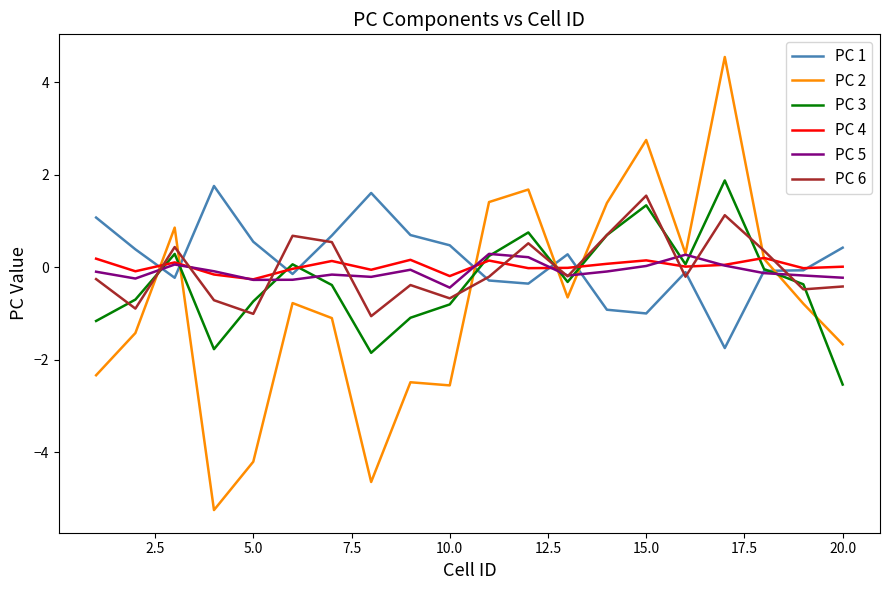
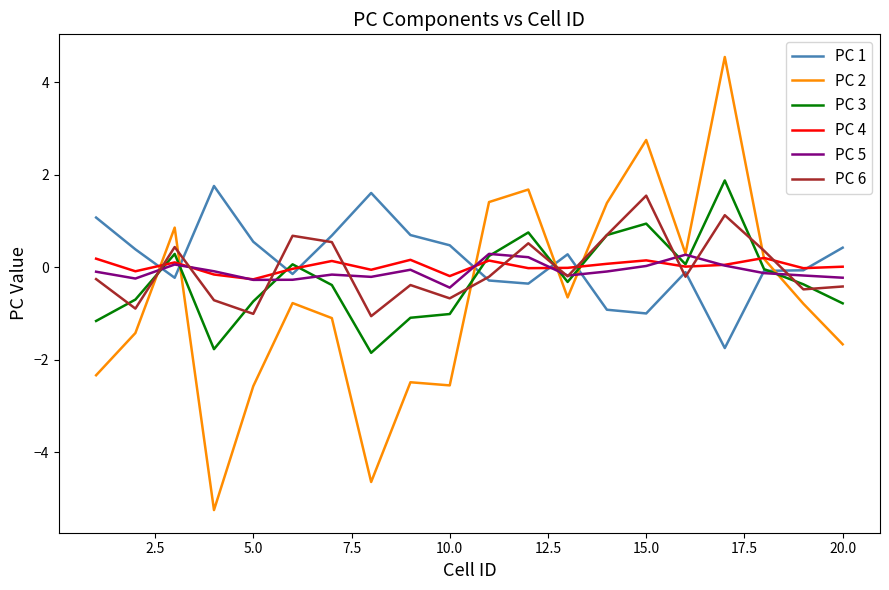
  {
    "PC 1": {
      "5.0": 0.6,
      "10.0": 0.5,
      "15.0": -1.0,
      "20.0": 0.4
    },
    "PC 2": {
-     "5.0": -4.2,
+     "5.0": -2.6,
      "10.0": -2.6,
      "15.0": 2.7,
      "20.0": -1.7
    },
    "PC 3": {
      "5.0": -0.7,
-     "10.0": -0.8,
-     "15.0": 1.3,
-     "20.0": -2.5
+     "10.0": -1.0,
+     "15.0": 0.9,
+     "20.0": -0.8
    },
    "PC 4": {
      "10.0": -0.2,
      "15.0": 0.1,
      "20.0": 0.0
    },
    "PC 5": {
      "10.0": -0.4,
      "15.0": 0.0,
      "20.0": -0.2
    },
    "PC 6": {
      "5.0": -1.0,
      "10.0": -0.7,
      "15.0": 1.5,
      "20.0": -0.4
    }
  }
